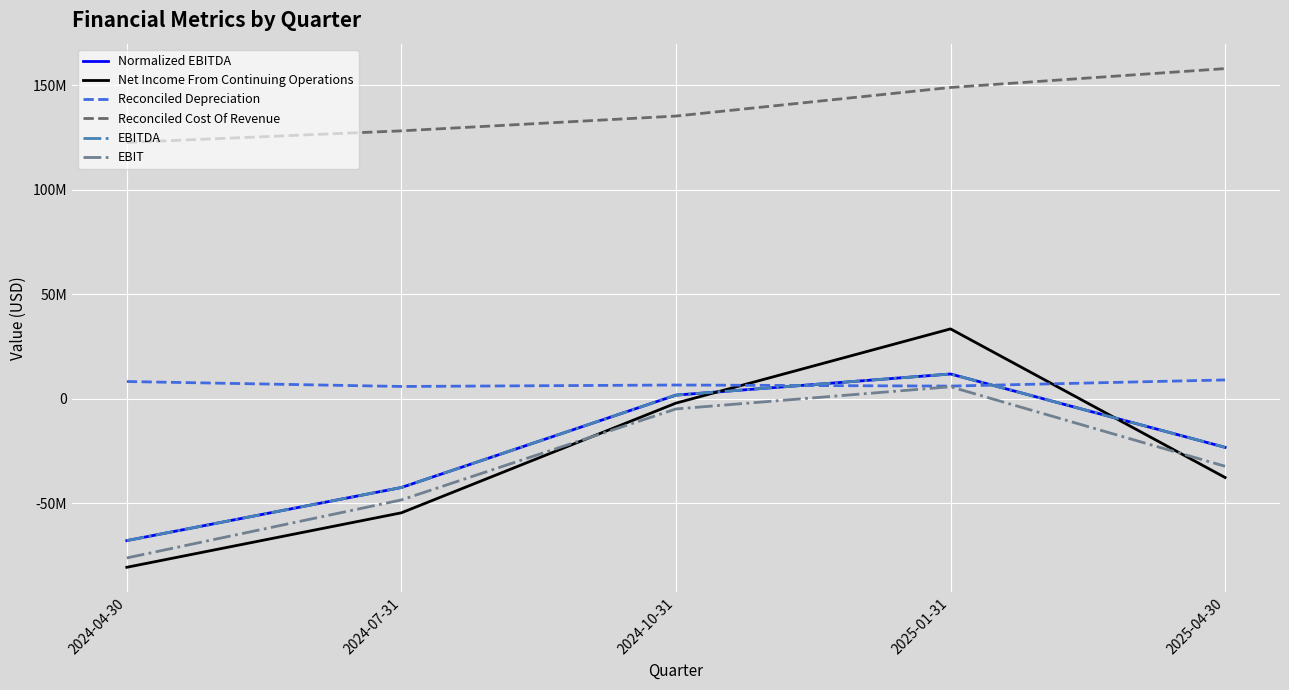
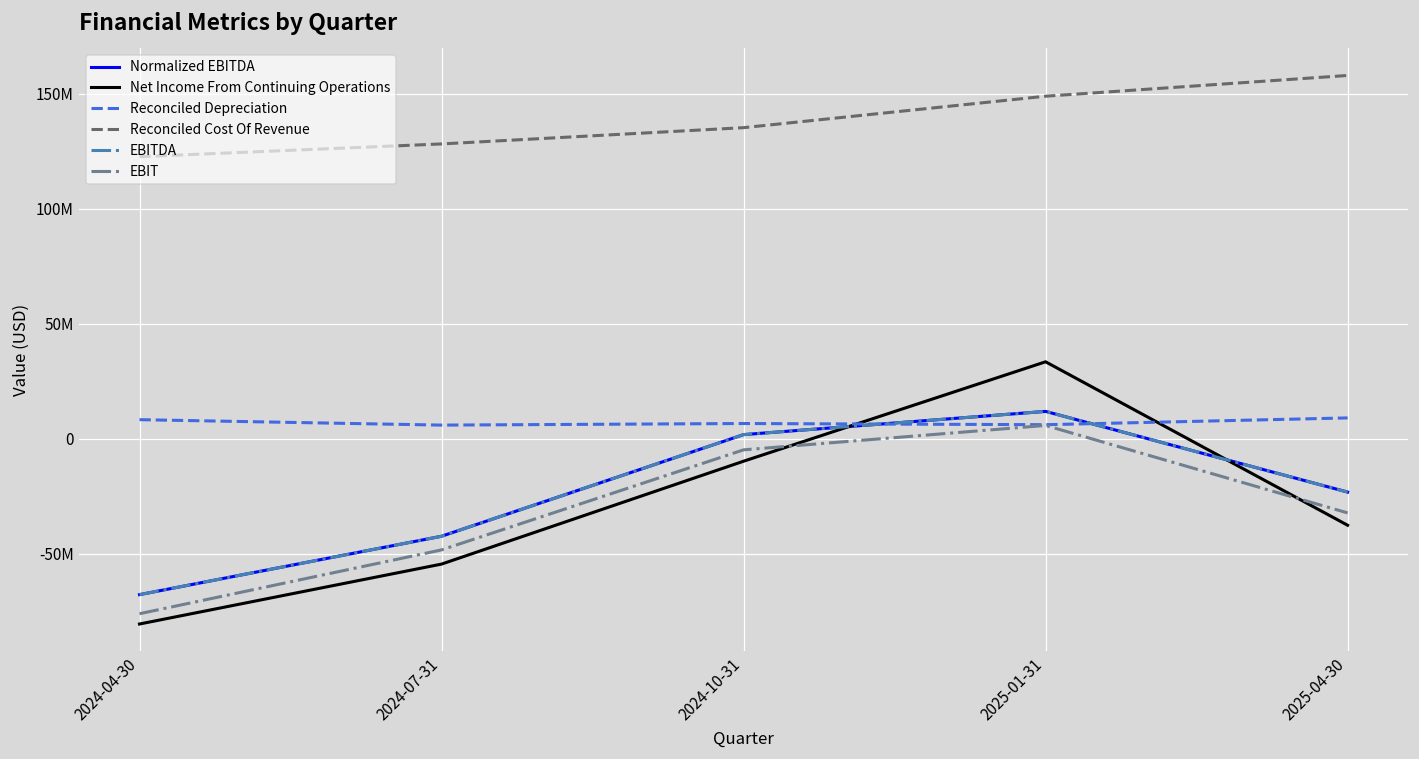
  {
    "Net Income From Continuing Operations": {
      "2024-04-30": -81000000,
      "2024-07-31": -55000000,
-     "2024-10-31": -2000000,
+     "2024-10-31": -10000000,
      "2025-01-31": 33000000,
      "2025-04-30": -38000000
    }
  }
